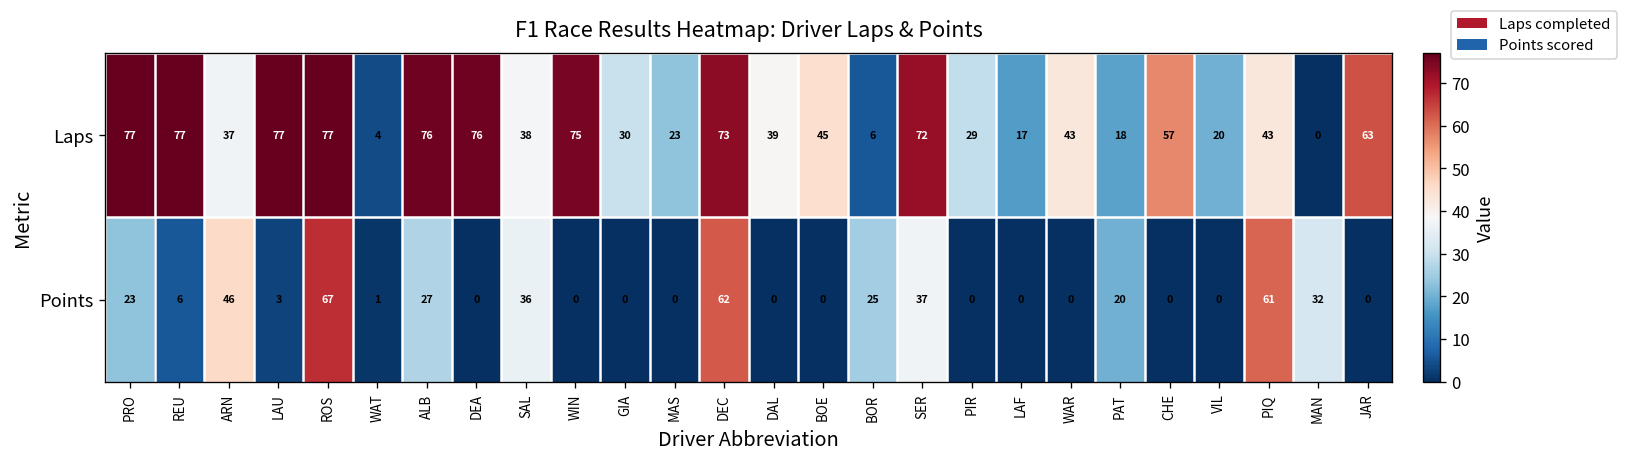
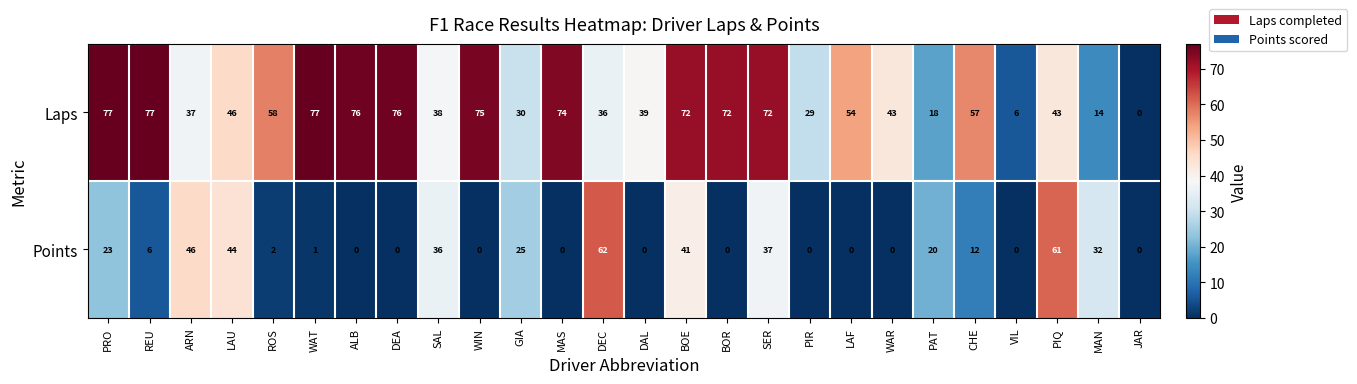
  {
    "Laps": {
      "PRO": 77,
      "REU": 77,
      "ARN": 37,
-     "LAU": 77,
-     "ROS": 77,
-     "WAT": 4,
+     "LAU": 46,
+     "ROS": 58,
+     "WAT": 77,
      "ALB": 76,
      "DEA": 76,
      "SAL": 38,
      "WIN": 75,
      "GIA": 30,
-     "MAS": 23,
-     "DEC": 73,
+     "MAS": 74,
+     "DEC": 36,
      "DAL": 39,
-     "BOE": 45,
-     "BOR": 6,
+     "BOE": 72,
+     "BOR": 72,
      "SER": 72,
      "PIR": 29,
-     "LAF": 17,
+     "LAF": 54,
      "WAR": 43,
      "PAT": 18,
      "CHE": 57,
-     "VIL": 20,
+     "VIL": 6,
      "PIQ": 43,
-     "MAN": 0,
-     "JAR": 63
+     "MAN": 14,
+     "JAR": 0
    },
    "Points": {
      "PRO": 23,
      "REU": 6,
      "ARN": 46,
-     "LAU": 3,
-     "ROS": 67,
+     "LAU": 44,
+     "ROS": 2,
      "WAT": 1,
-     "ALB": 27,
+     "ALB": 0,
      "DEA": 0,
      "SAL": 36,
      "WIN": 0,
-     "GIA": 0,
+     "GIA": 25,
      "MAS": 0,
      "DEC": 62,
      "DAL": 0,
-     "BOE": 0,
-     "BOR": 25,
+     "BOE": 41,
+     "BOR": 0,
      "SER": 37,
      "PIR": 0,
      "LAF": 0,
      "WAR": 0,
      "PAT": 20,
-     "CHE": 0,
+     "CHE": 12,
      "VIL": 0,
      "PIQ": 61,
      "MAN": 32,
      "JAR": 0
    }
  }
